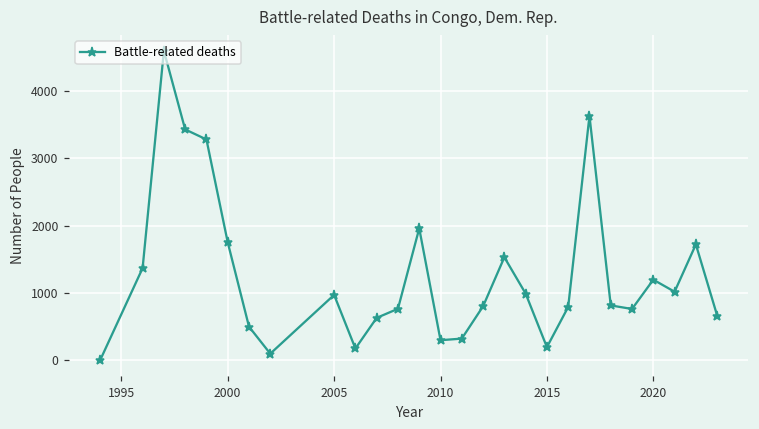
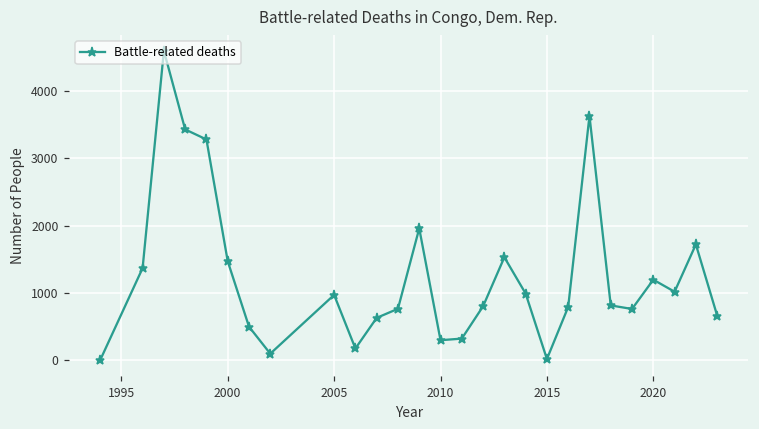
  {
-   "2000": 1800,
+   "2000": 1500,
    "2005": 1000,
    "2010": 300,
-   "2015": 200,
+   "2015": 0,
    "2020": 1200
  }
